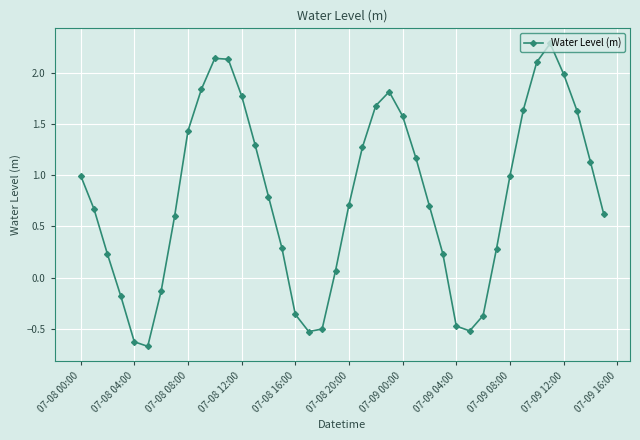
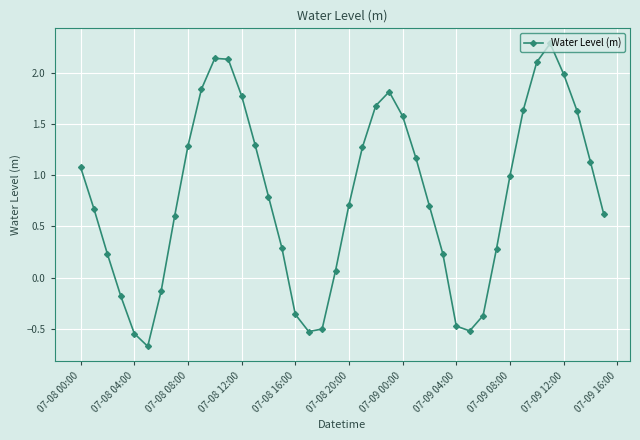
  {
-   "07-08 00:00": 1.00,
-   "07-08 04:00": -0.63,
-   "07-08 08:00": 1.43,
+   "07-08 00:00": 1.07,
+   "07-08 04:00": -0.55,
+   "07-08 08:00": 1.29,
    "07-08 12:00": 1.77,
    "07-08 16:00": -0.36,
    "07-08 20:00": 0.71,
    "07-09 00:00": 1.58,
    "07-09 04:00": -0.47,
    "07-09 08:00": 0.99,
    "07-09 12:00": 1.99
  }
